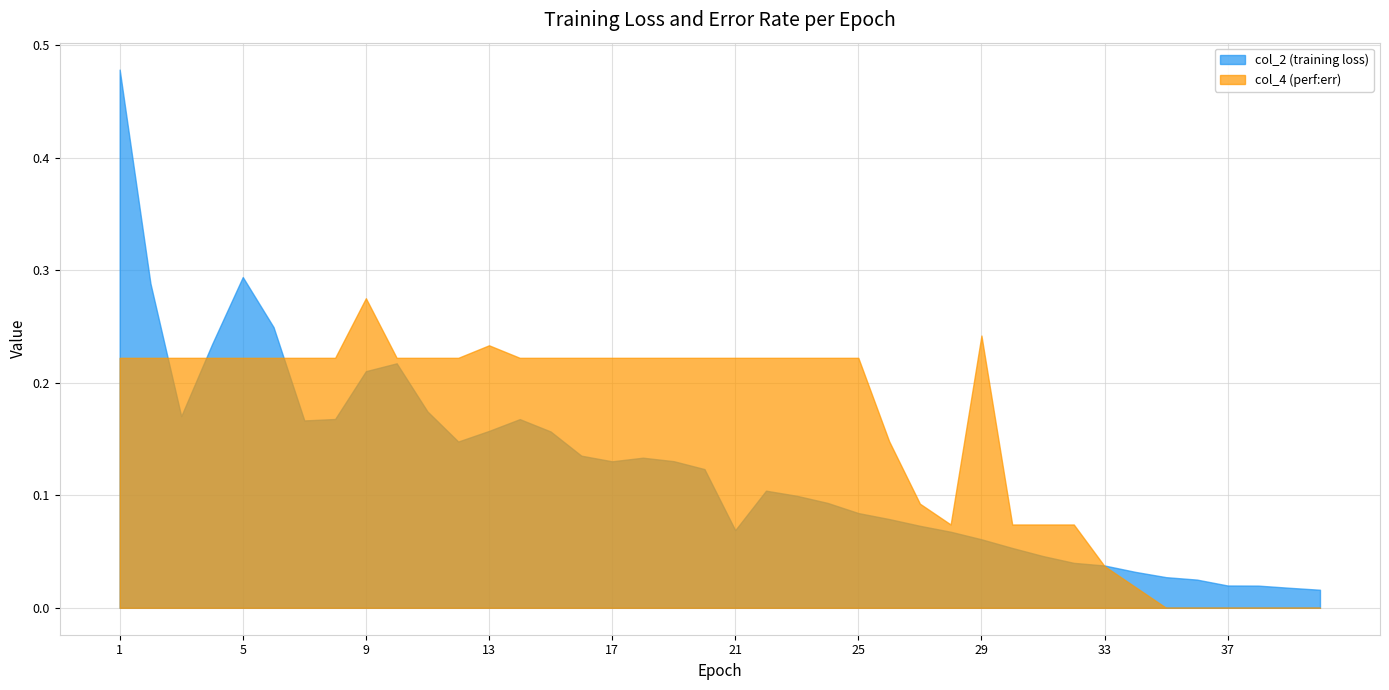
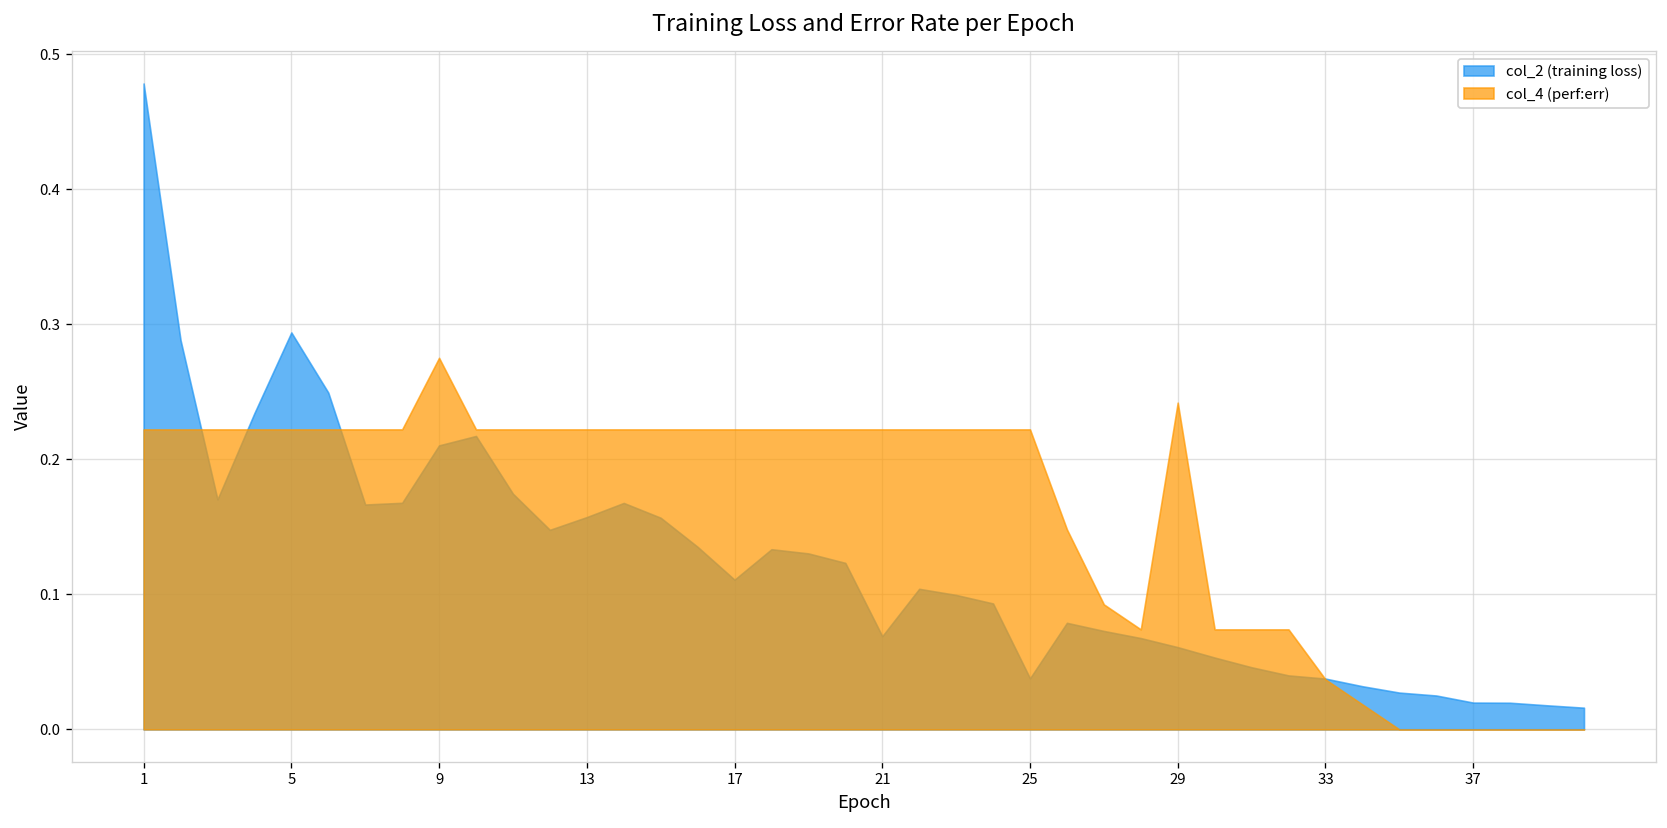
  {
    "col_2 (training loss)": {
      "1": 0.478,
      "5": 0.294,
      "9": 0.210,
      "13": 0.157,
-     "17": 0.130,
+     "17": 0.111,
      "21": 0.069,
-     "25": 0.084,
+     "25": 0.038,
      "29": 0.061,
      "37": 0.020
    },
    "col_4 (perf:err)": {
      "1": 0.222,
      "5": 0.222,
      "9": 0.275,
-     "13": 0.233,
+     "13": 0.222,
      "17": 0.222,
      "21": 0.222,
      "25": 0.222,
      "29": 0.242,
      "37": 0.000
    }
  }
